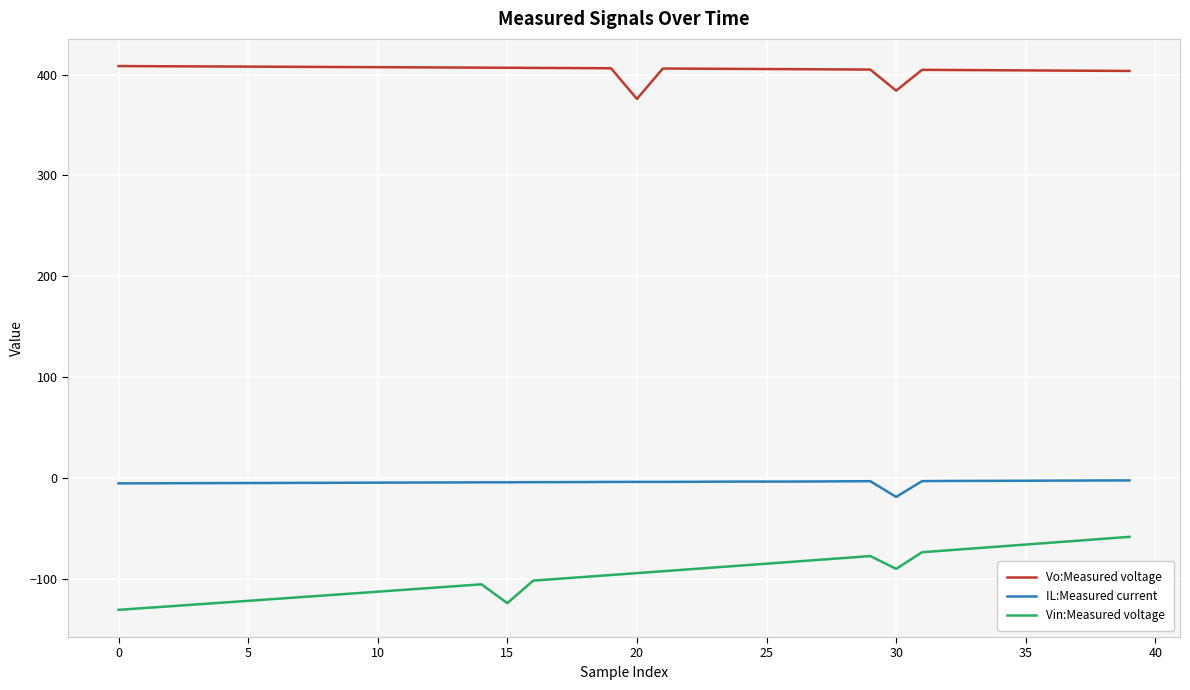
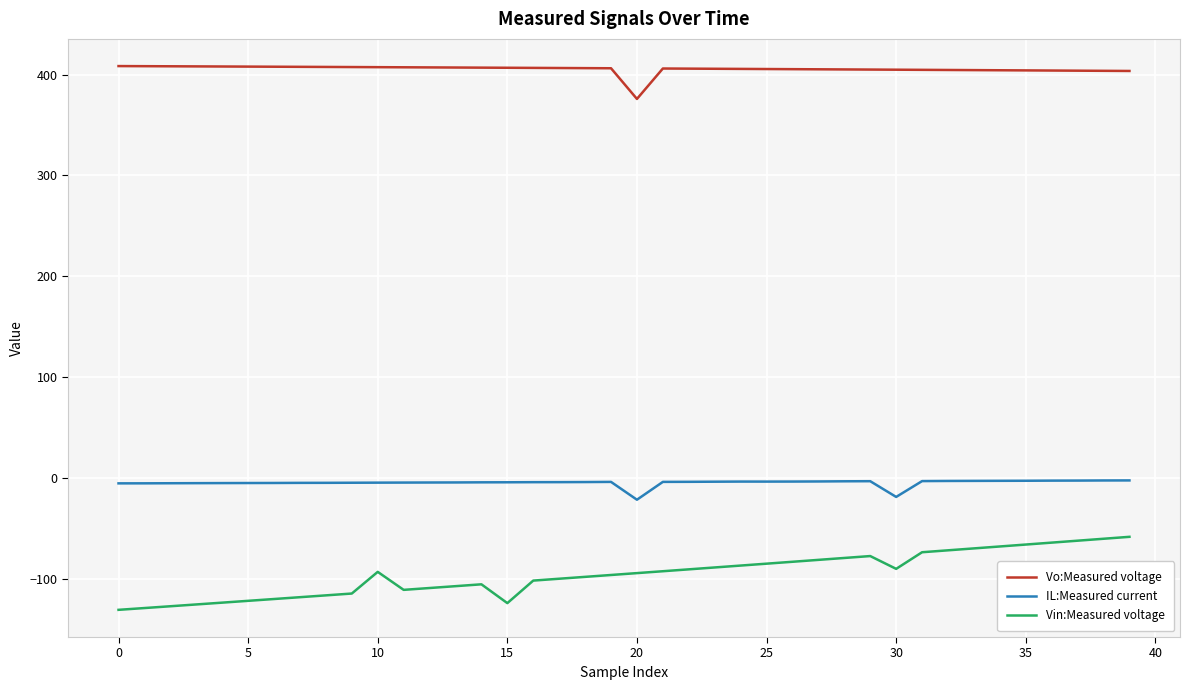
  {
    "Vo:Measured voltage": {
      "0": 408,
      "5": 408,
      "10": 407,
      "15": 407,
      "20": 376,
      "25": 406,
-     "30": 384,
+     "30": 405,
      "35": 404
    },
    "IL:Measured current": {
      "0": -5,
      "5": -5,
      "10": -5,
      "15": -4,
-     "20": -4,
+     "20": -22,
      "25": -4,
      "30": -19,
      "35": -3
    },
    "Vin:Measured voltage": {
      "0": -131,
      "5": -122,
-     "10": -113,
+     "10": -93,
      "15": -124,
      "20": -94,
      "25": -85,
      "30": -90,
      "35": -66
    }
  }
